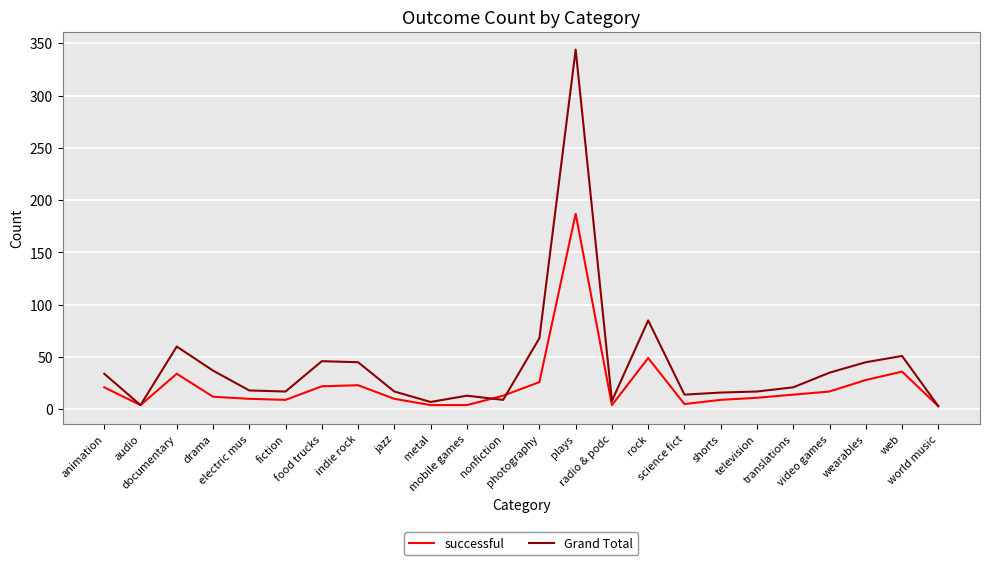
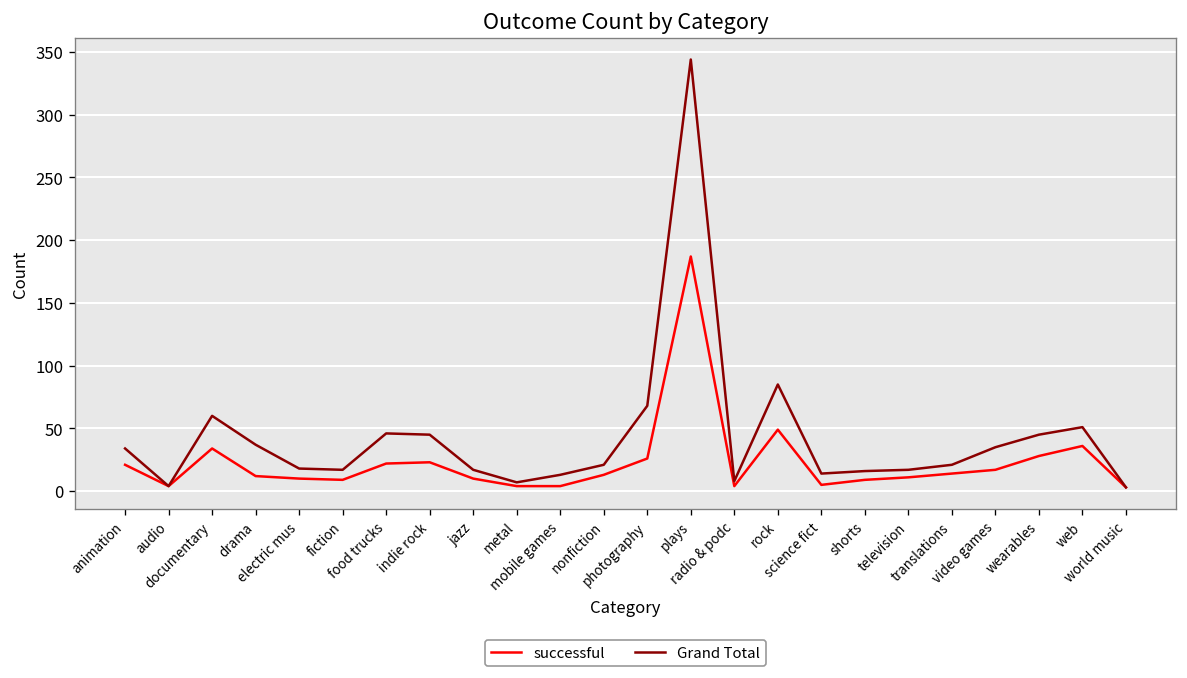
  {
    "successful": {
      "animation": 21,
      "documentary": 34,
      "drama": 12,
      "electric mus": 10,
      "fiction": 9,
      "food trucks": 22,
      "indie rock": 23,
      "jazz": 10,
      "metal": 4,
      "mobile games": 4,
      "nonfiction": 13,
      "photography": 26,
      "plays": 187,
      "radio & podc": 4,
      "rock": 49,
      "science fict": 5,
      "shorts": 9,
      "television": 11,
      "translations": 14,
      "video games": 17,
      "wearables": 28,
      "web": 36
    },
    "Grand Total": {
      "animation": 34,
      "documentary": 60,
      "drama": 37,
      "electric mus": 18,
      "fiction": 17,
      "food trucks": 46,
      "indie rock": 45,
      "jazz": 17,
      "metal": 7,
      "mobile games": 13,
-     "nonfiction": 9,
+     "nonfiction": 21,
      "photography": 68,
      "plays": 344,
      "radio & podc": 8,
      "rock": 85,
      "science fict": 14,
      "shorts": 16,
      "television": 17,
      "translations": 21,
      "video games": 35,
      "wearables": 45,
      "web": 51
    }
  }
